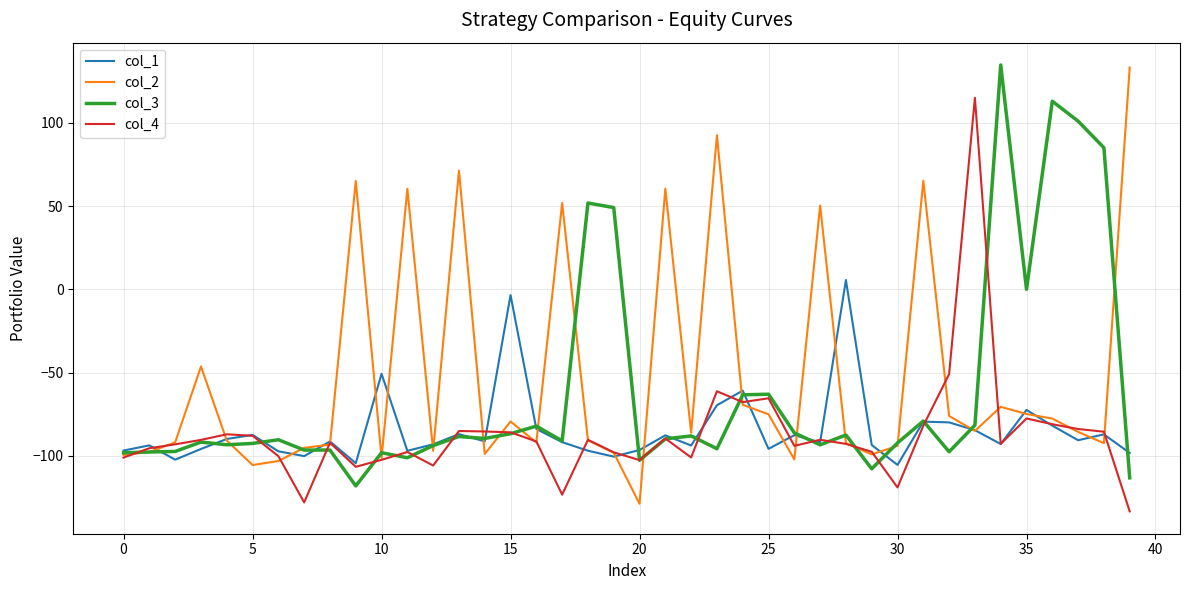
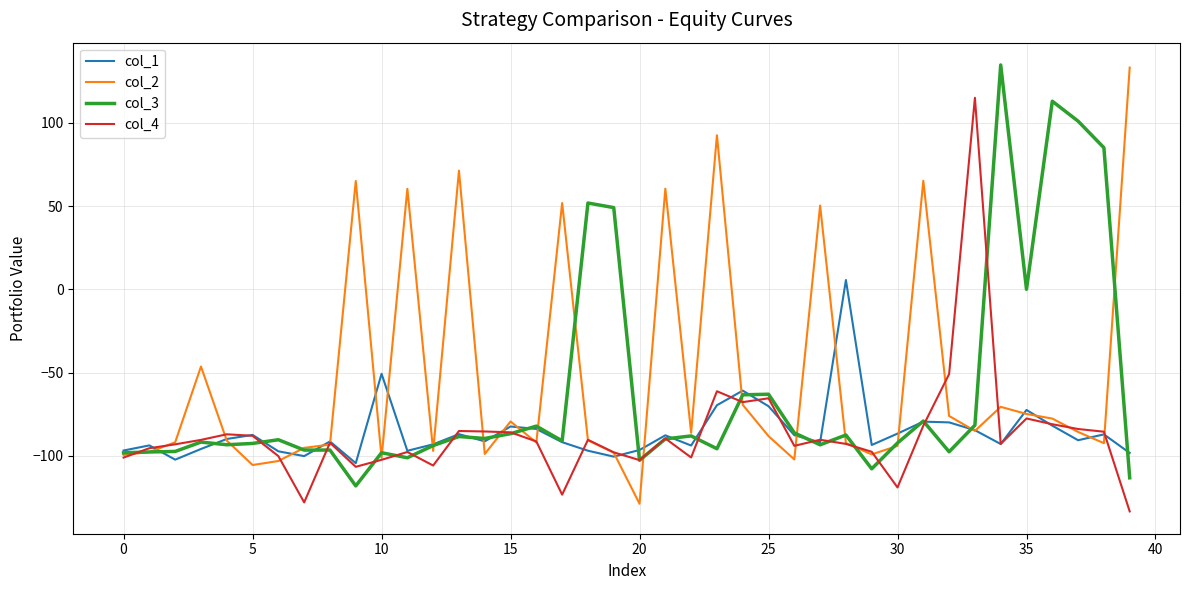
  {
    "col_1": {
      "10": -51,
-     "15": -3,
+     "15": -82,
      "20": -96,
-     "25": -96,
-     "30": -105,
+     "25": -70,
+     "30": -87,
      "35": -72
    },
    "col_2": {
      "5": -105,
      "15": -79,
      "20": -129,
-     "25": -75,
+     "25": -88,
      "30": -94,
      "35": -75
    },
    "col_3": {
      "5": -92,
      "10": -98,
      "25": -63,
      "30": -92,
      "35": 0
    },
    "col_4": {
      "0": -101,
      "25": -65,
      "30": -119,
      "35": -77
    }
  }
